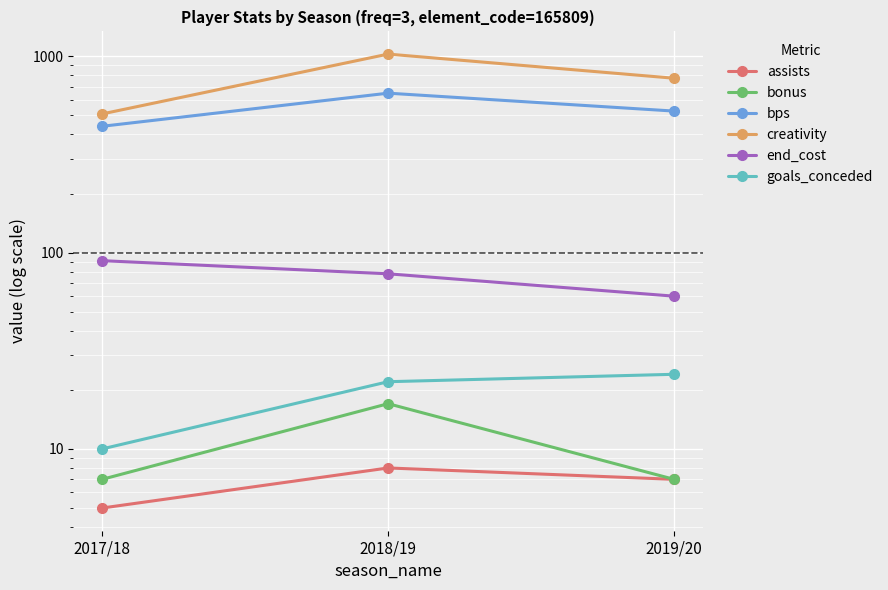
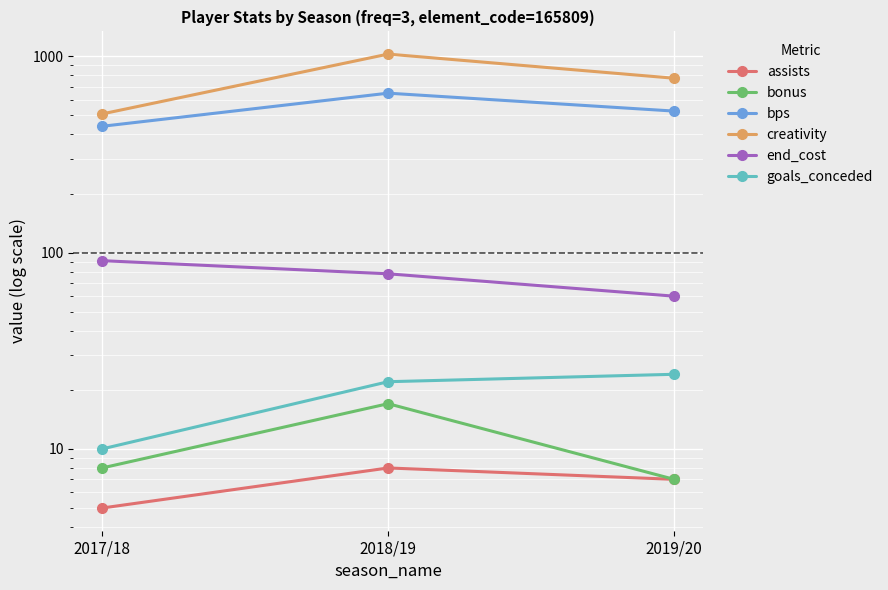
  {
    "bonus": {
-     "2017/18": 7,
+     "2017/18": 8,
      "2018/19": 17
    },
    "end_cost": {
      "2017/18": 90,
      "2018/19": 78,
      "2019/20": 60
    }
  }
